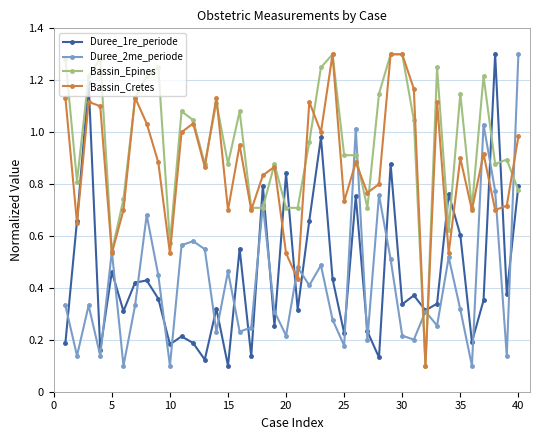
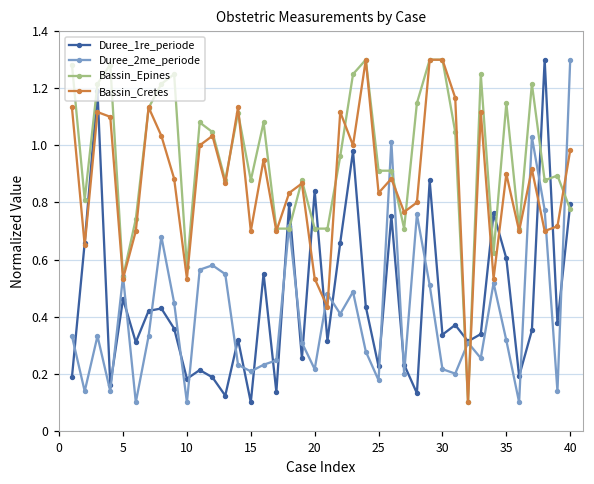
  {
    "Duree_1re_periode": {
      "5": 0.46,
      "10": 0.18,
      "15": 0.10,
      "20": 0.84,
      "25": 0.23,
      "30": 0.34,
      "35": 0.60,
      "40": 0.79
    },
    "Duree_2me_periode": {
      "10": 0.10,
-     "15": 0.46,
+     "15": 0.21,
      "20": 0.22,
      "25": 0.18,
      "30": 0.22,
      "35": 0.32,
      "40": 1.30
    },
    "Bassin_Epines": {
      "10": 0.57,
      "15": 0.88,
      "20": 0.71,
      "25": 0.91,
      "35": 1.15,
      "40": 0.78
    },
    "Bassin_Cretes": {
      "10": 0.53,
      "15": 0.70,
      "20": 0.53,
-     "25": 0.73,
+     "25": 0.83,
      "35": 0.90,
      "40": 0.98
    }
  }
